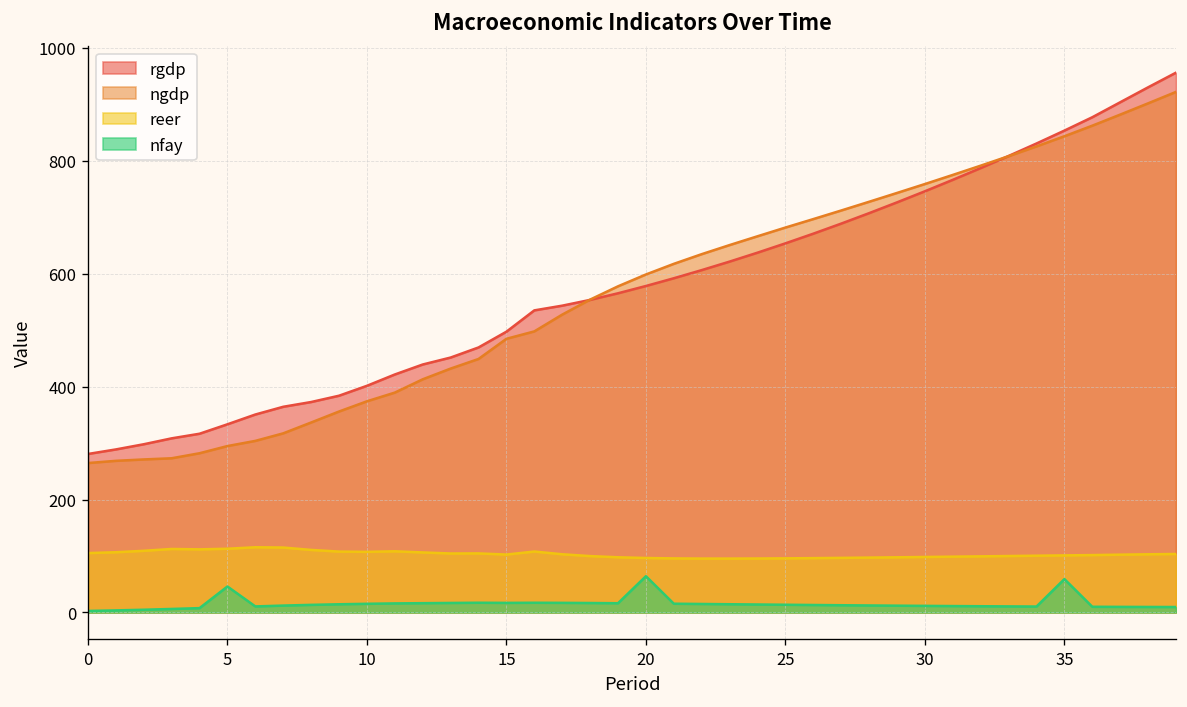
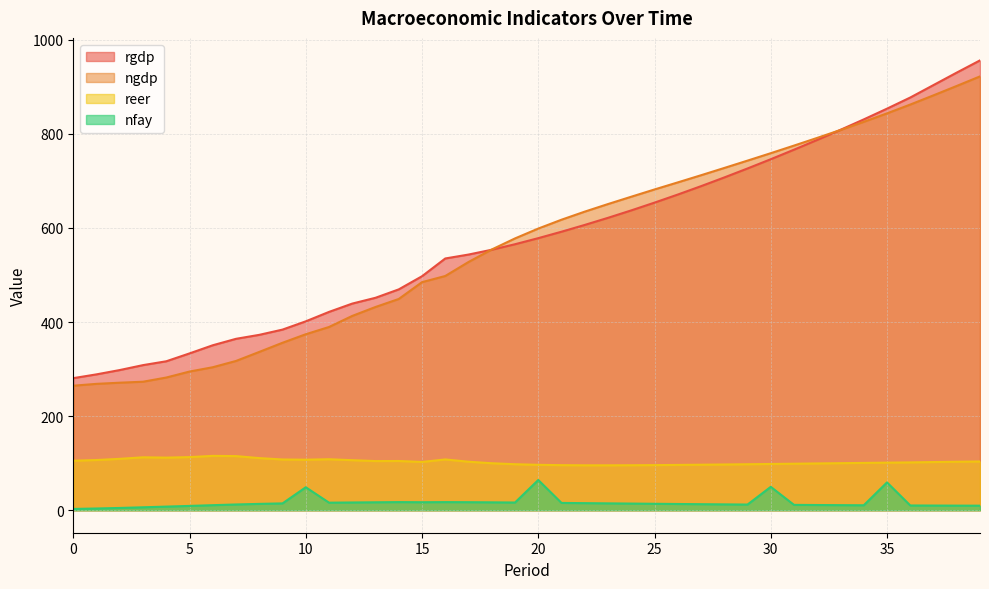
  {
    "nfay": {
      "0": 0,
-     "5": 50,
-     "10": 20,
+     "5": 10,
+     "10": 50,
      "15": 20,
      "20": 60,
      "25": 10,
-     "30": 10,
+     "30": 50,
      "35": 60
    }
  }
